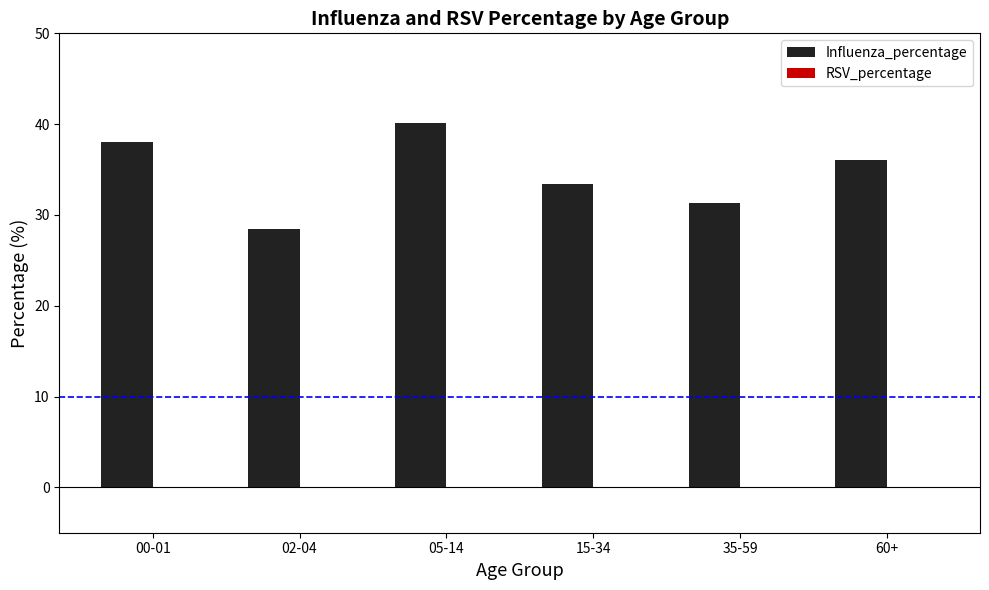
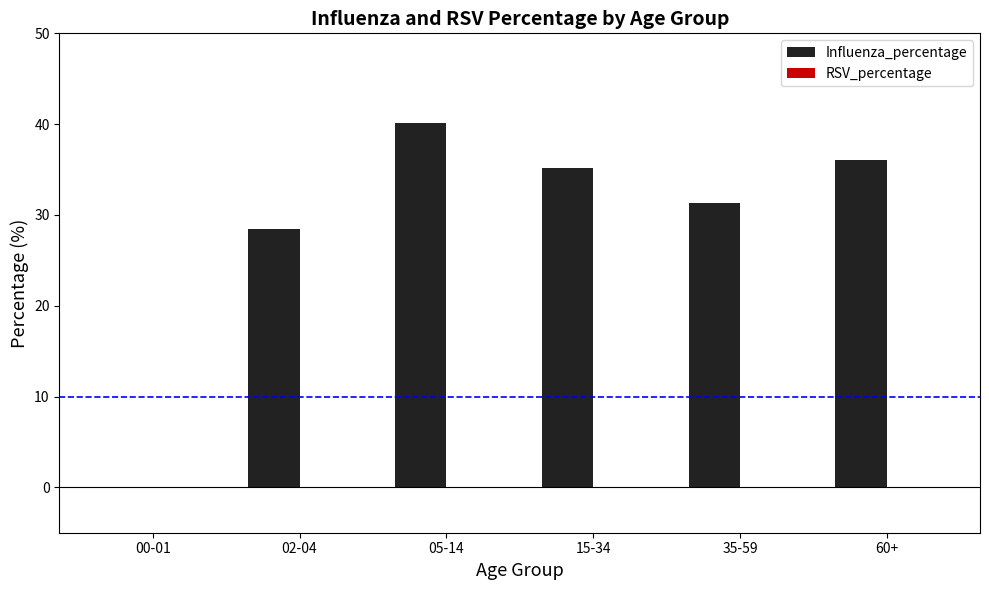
  {
    "Influenza_percentage": {
-     "00-01": 38,
+     "00-01": 0,
      "02-04": 28,
      "05-14": 40,
-     "15-34": 33,
+     "15-34": 35,
      "35-59": 31,
      "60+": 36
    },
    "RSV_percentage": {
      "00-01": 0,
      "02-04": 0,
      "05-14": 0,
      "15-34": 0,
      "35-59": 0,
      "60+": 0
    }
  }
